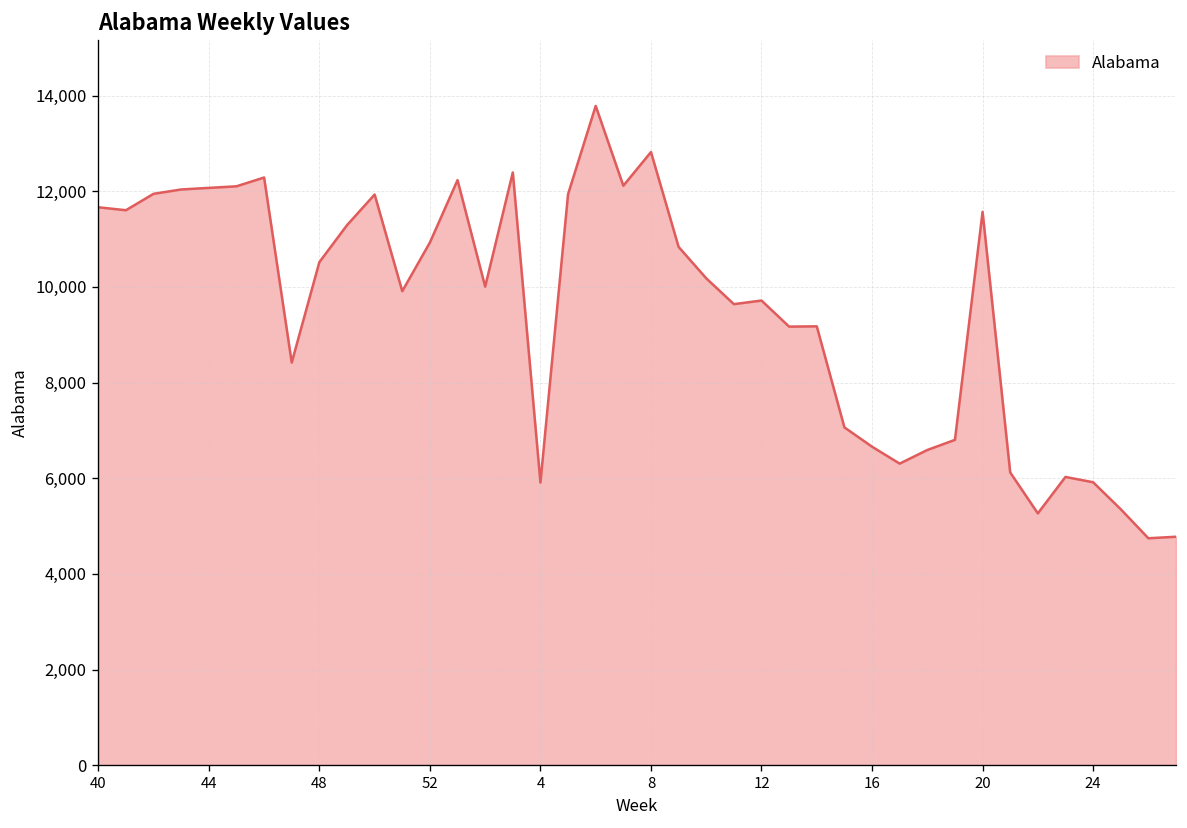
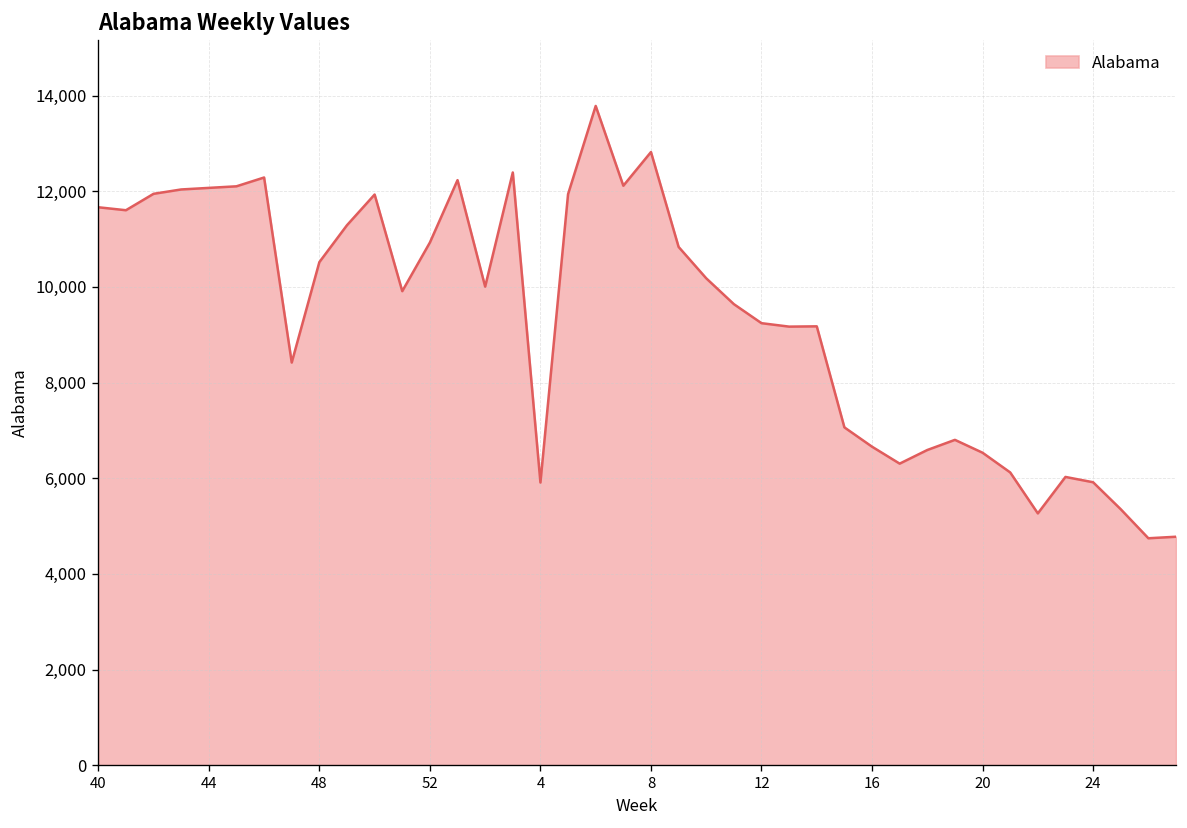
  {
    "40": "11,700",
    "44": "12,100",
    "48": "10,500",
    "52": "10,900",
    "4": "5,900",
    "8": "12,800",
-   "12": "9,700",
+   "12": "9,200",
    "16": "6,700",
-   "20": "11,600",
+   "20": "6,500",
    "24": "5,900"
  }
